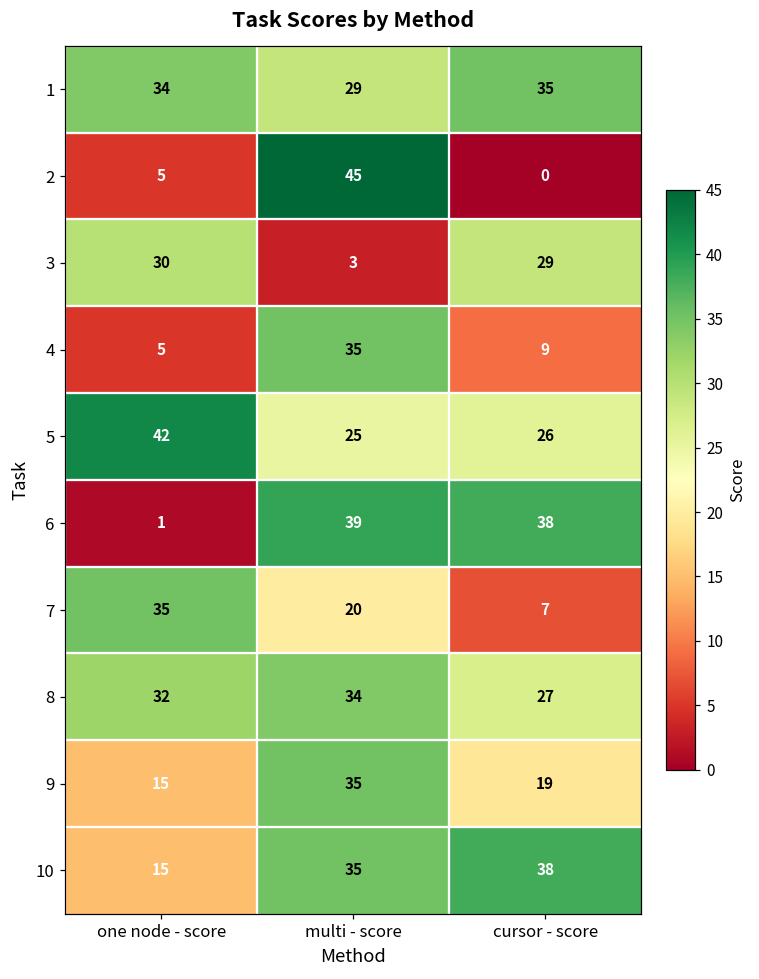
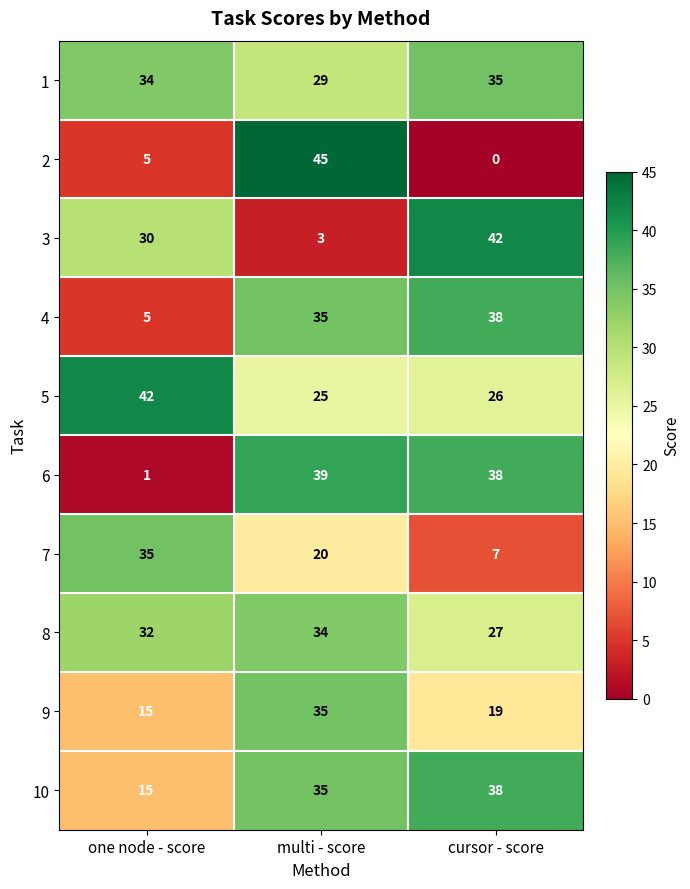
  {
    "1": {
      "one node - score": 34,
      "multi - score": 29,
      "cursor - score": 35
    },
    "2": {
      "one node - score": 5,
      "multi - score": 45,
      "cursor - score": 0
    },
    "3": {
      "one node - score": 30,
      "multi - score": 3,
-     "cursor - score": 29
+     "cursor - score": 42
    },
    "4": {
      "one node - score": 5,
      "multi - score": 35,
-     "cursor - score": 9
+     "cursor - score": 38
    },
    "5": {
      "one node - score": 42,
      "multi - score": 25,
      "cursor - score": 26
    },
    "6": {
      "one node - score": 1,
      "multi - score": 39,
      "cursor - score": 38
    },
    "7": {
      "one node - score": 35,
      "multi - score": 20,
      "cursor - score": 7
    },
    "8": {
      "one node - score": 32,
      "multi - score": 34,
      "cursor - score": 27
    },
    "9": {
      "one node - score": 15,
      "multi - score": 35,
      "cursor - score": 19
    },
    "10": {
      "one node - score": 15,
      "multi - score": 35,
      "cursor - score": 38
    }
  }
